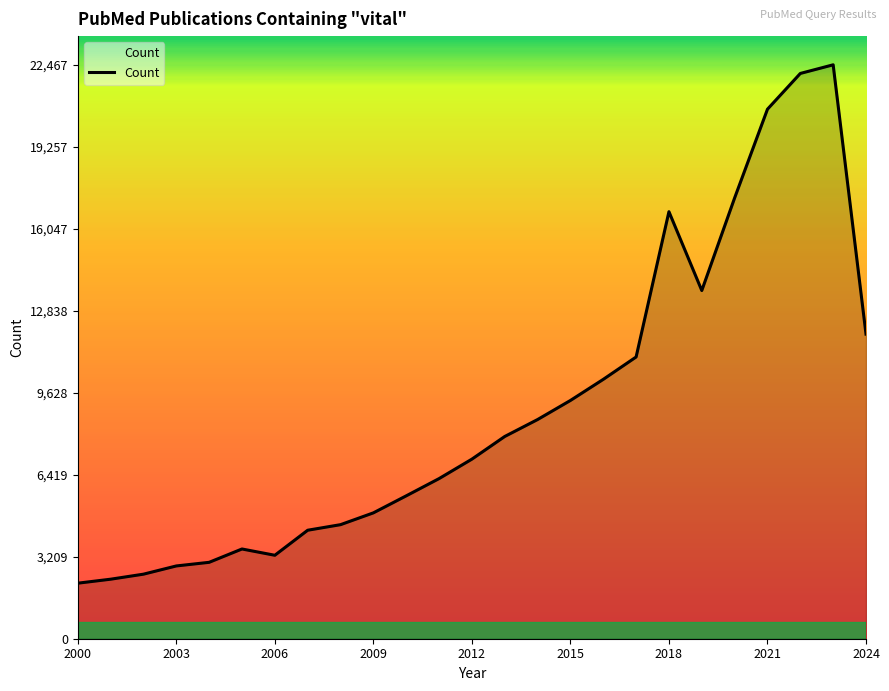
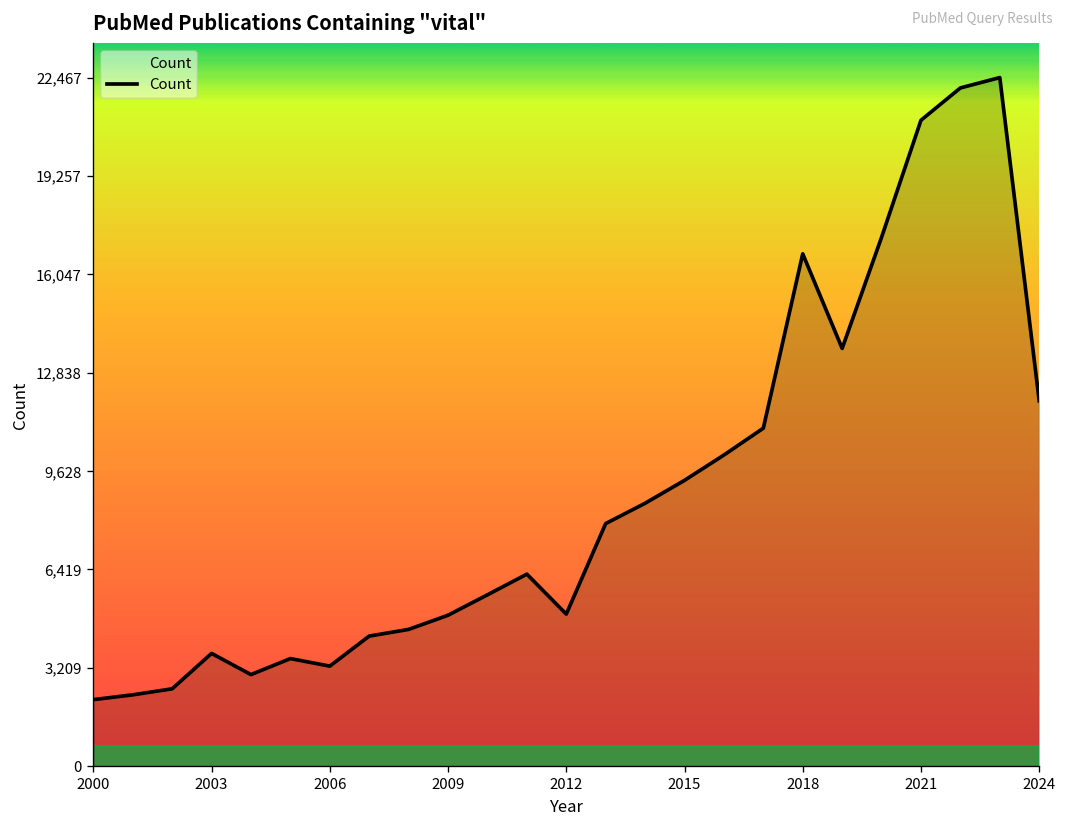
  {
    "2000": "2,200",
-   "2003": "2,800",
+   "2003": "3,700",
    "2006": "3,300",
    "2009": "4,900",
-   "2012": "7,000",
+   "2012": "5,000",
    "2015": "9,300",
    "2018": "16,700",
-   "2021": "20,700",
+   "2021": "21,100",
    "2024": "11,900"
  }
